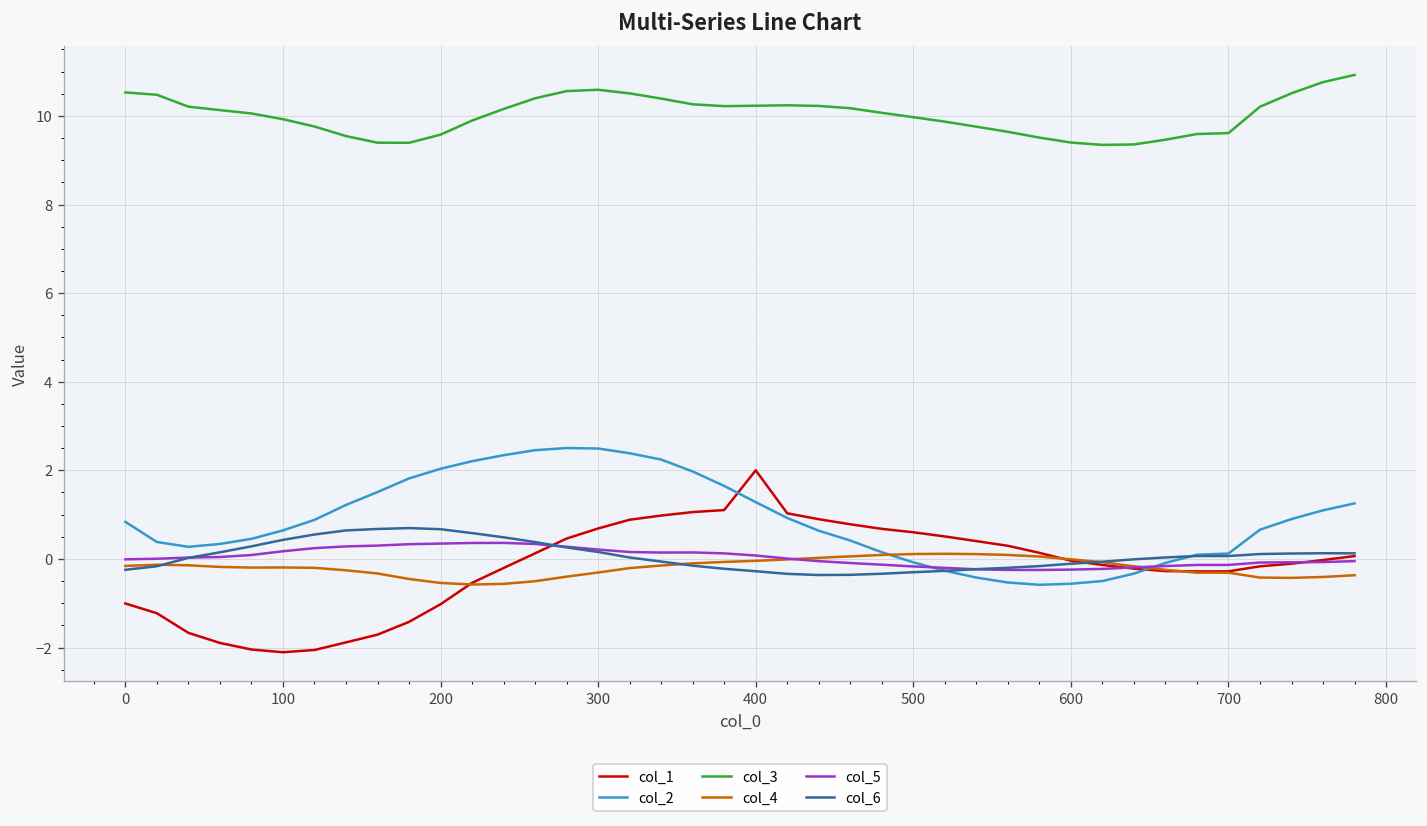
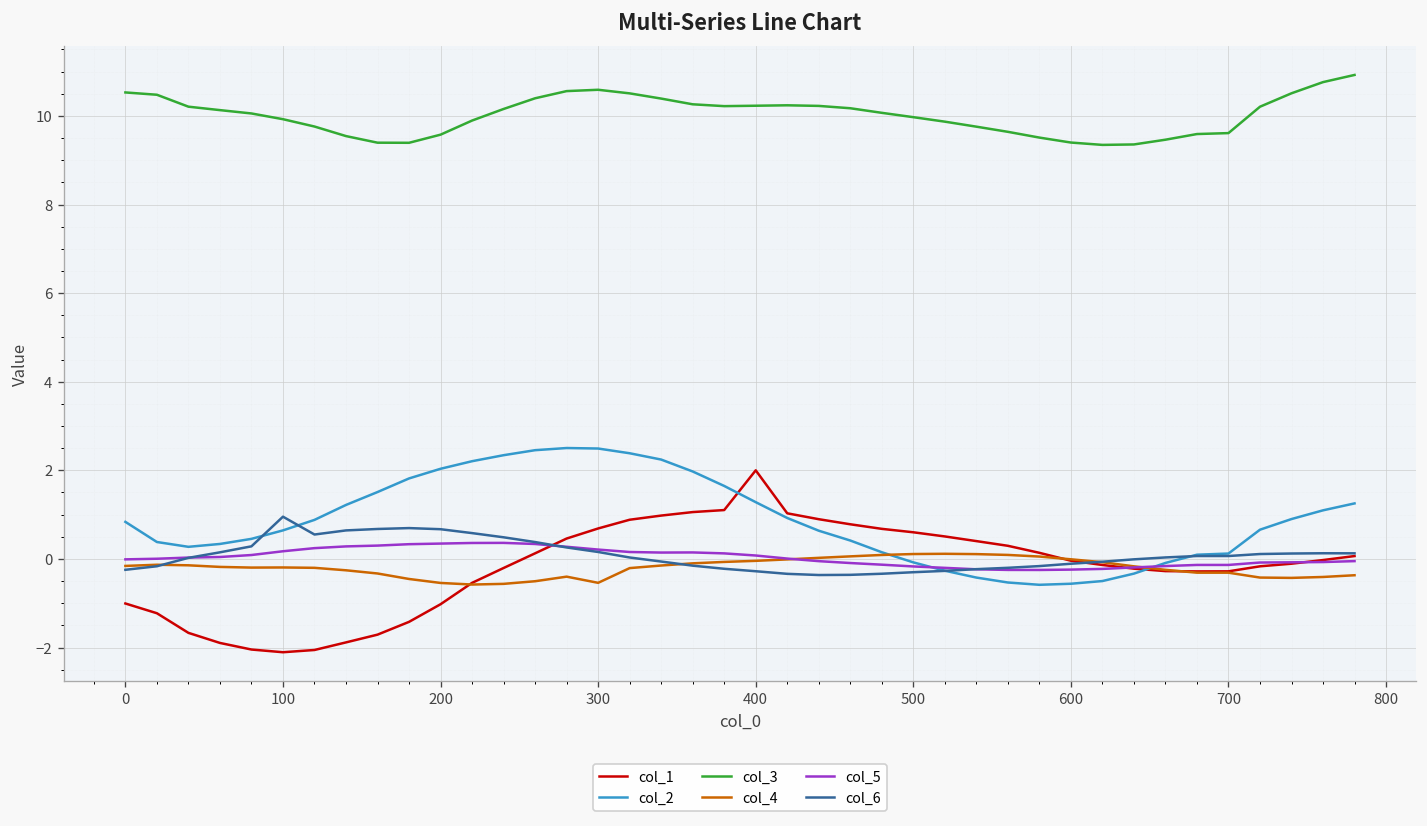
  {
    "col_1": {
      "0": -1.0,
      "100": -2.1,
      "200": -1.0,
      "300": 0.7,
      "400": 2.0,
      "500": 0.6
    },
    "col_2": {
      "0": 0.8,
      "100": 0.6,
      "200": 2.0,
      "300": 2.5,
      "400": 1.3,
      "500": -0.1,
      "600": -0.6
    },
    "col_3": {
      "0": 10.5,
      "100": 9.9,
      "200": 9.6,
      "300": 10.6,
      "400": 10.2,
      "500": 10.0,
      "600": 9.4,
      "700": 9.6
    },
    "col_4": {
      "0": -0.2,
      "100": -0.2,
      "200": -0.5,
-     "300": -0.3,
+     "300": -0.5,
      "400": 0.0,
      "500": 0.1
    },
    "col_5": {
      "0": 0.0,
      "100": 0.2,
      "200": 0.3,
      "400": 0.1,
      "500": -0.2,
      "600": -0.2,
      "700": -0.1
    },
    "col_6": {
      "0": -0.2,
-     "100": 0.4,
+     "100": 1.0,
      "200": 0.7,
      "400": -0.3,
      "500": -0.3
    }
  }
